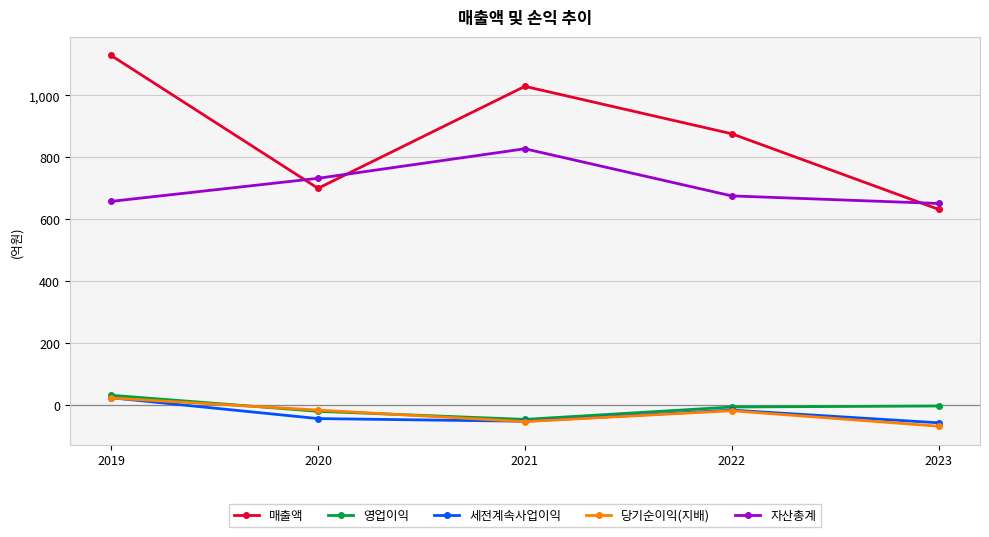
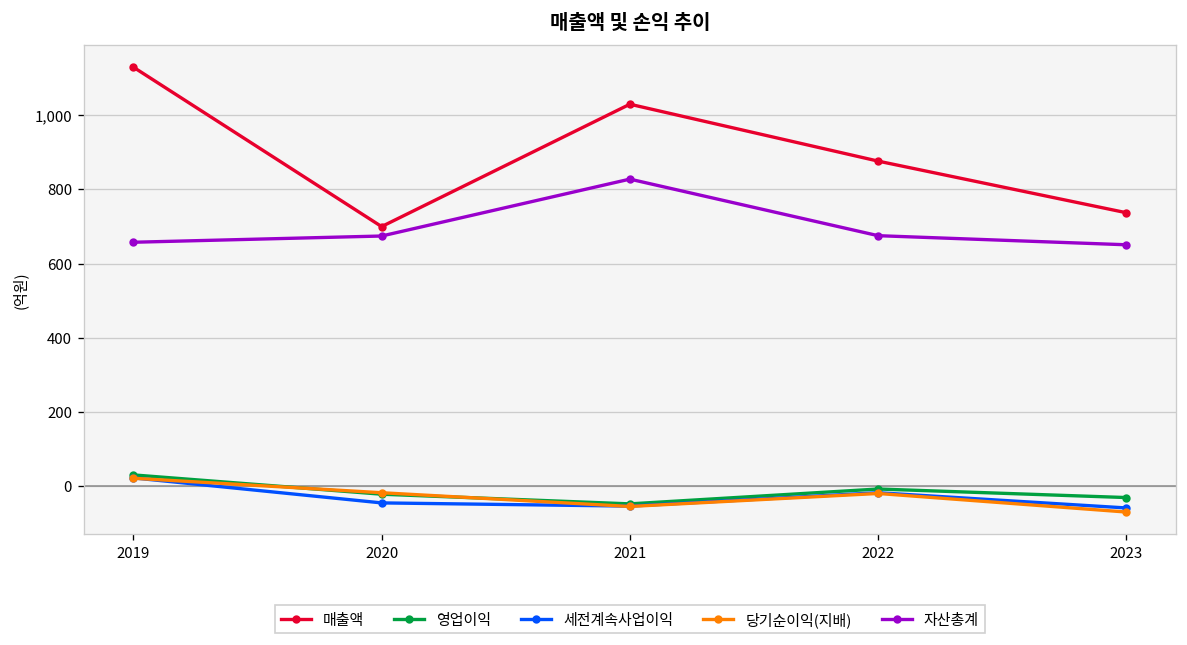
  {
    "매출액": {
      "2019": "1,130",
      "2020": "700",
      "2021": "1,030",
      "2022": "880",
-     "2023": "630"
+     "2023": "740"
    },
    "영업이익": {
      "2022": "-10",
-     "2023": "0"
+     "2023": "-30"
    },
    "세전계속사업이익": {
      "2020": "-40",
      "2023": "-60"
    },
    "당기순이익(지배)": {
      "2023": "-70"
    },
    "자산총계": {
      "2019": "660",
-     "2020": "730",
+     "2020": "670",
      "2021": "830",
      "2022": "680",
      "2023": "650"
    }
  }
